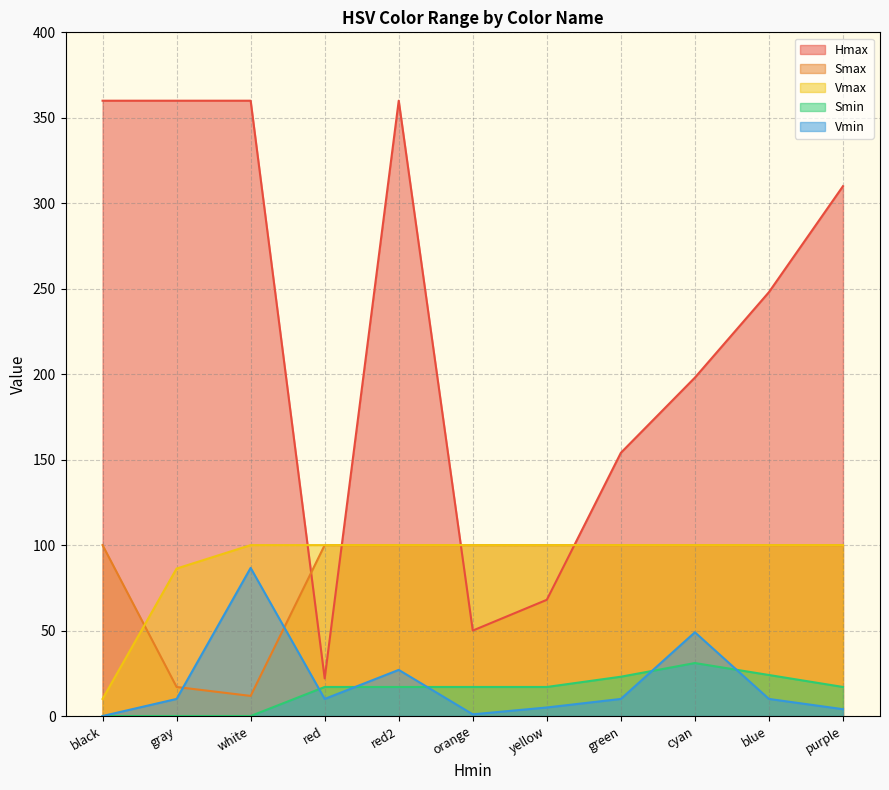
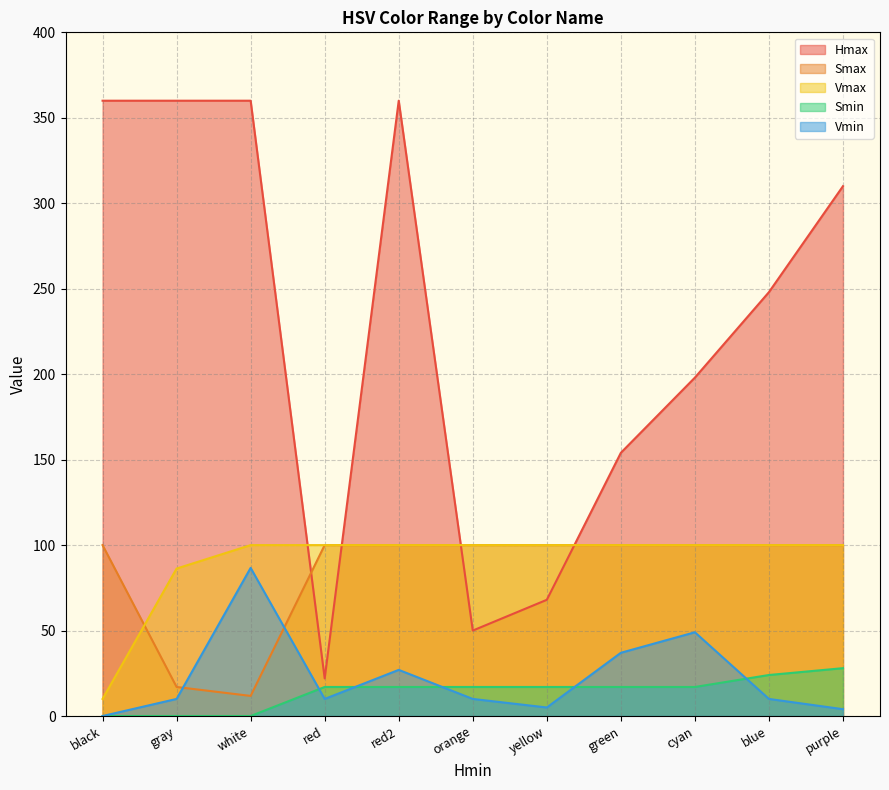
  {
    "Smin": {
      "gray": 0,
      "white": 0,
      "red": 17,
      "red2": 17,
      "orange": 17,
      "yellow": 17,
-     "green": 23,
-     "cyan": 31,
+     "green": 17,
+     "cyan": 17,
      "blue": 24,
-     "purple": 17
+     "purple": 28
    },
    "Vmin": {
      "gray": 10,
      "white": 87,
      "red": 10,
      "red2": 27,
-     "orange": 1,
+     "orange": 10,
      "yellow": 5,
-     "green": 10,
+     "green": 37,
      "cyan": 49,
      "blue": 10,
      "purple": 4
    }
  }
